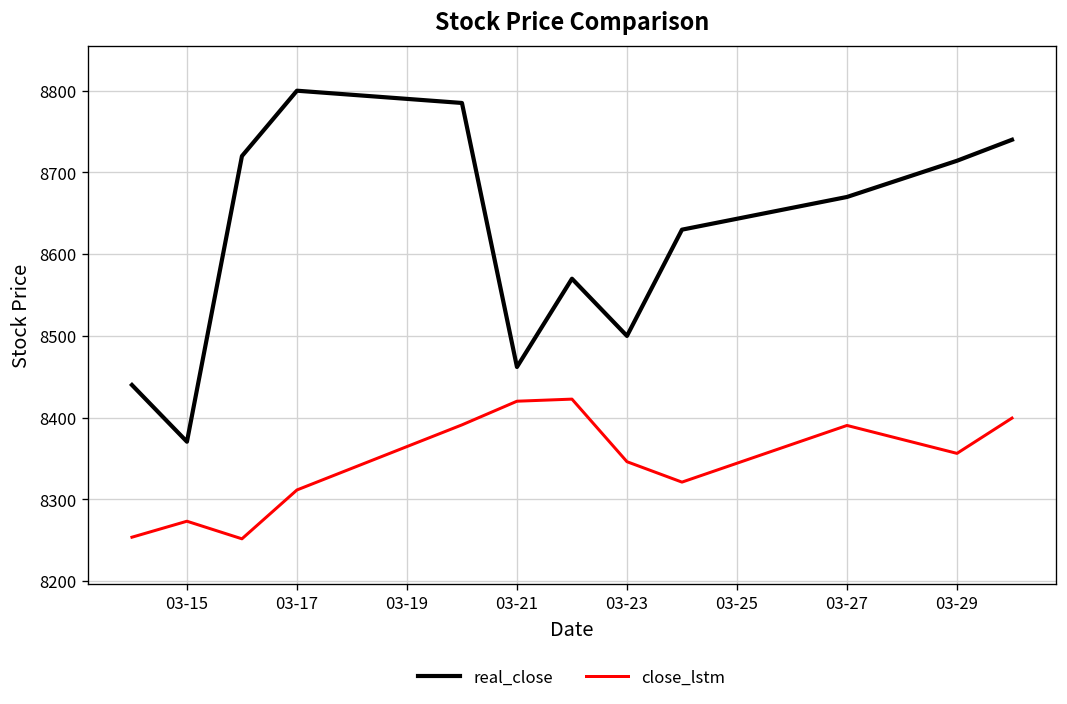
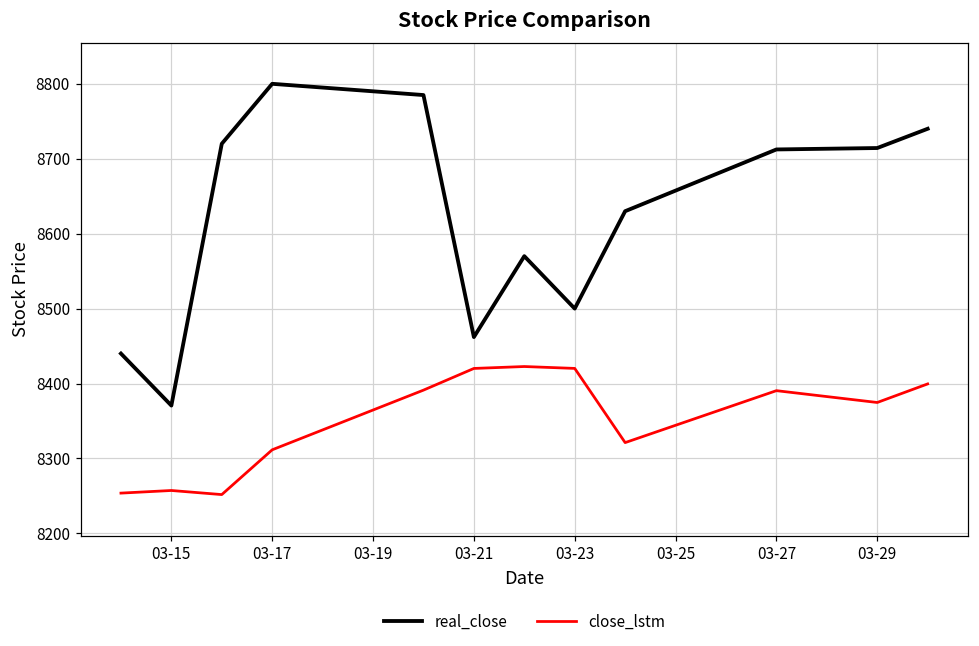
  {
    "real_close": {
      "03-15": 8370,
      "03-17": 8800,
      "03-21": 8460,
      "03-23": 8500,
-     "03-27": 8670,
+     "03-27": 8710,
      "03-29": 8710
    },
    "close_lstm": {
-     "03-15": 8270,
+     "03-15": 8260,
      "03-17": 8310,
      "03-21": 8420,
-     "03-23": 8350,
+     "03-23": 8420,
      "03-27": 8390,
-     "03-29": 8360
+     "03-29": 8370
    }
  }
